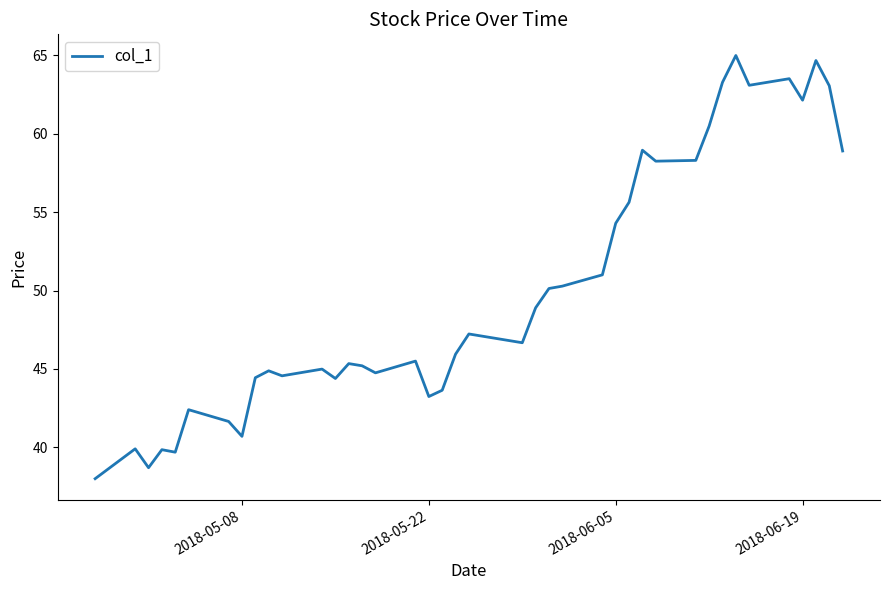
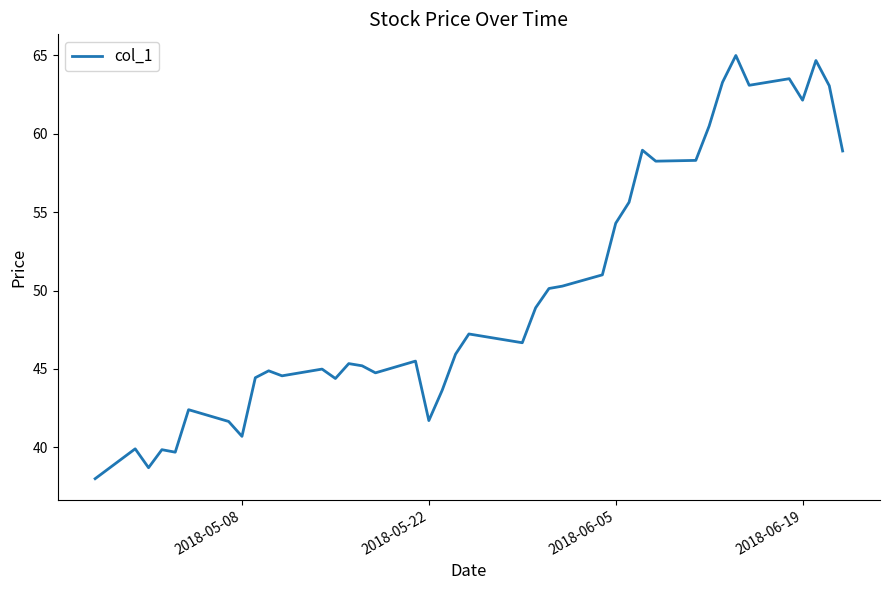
  {
    "2018-05-08": 40.7,
-   "2018-05-22": 43.2,
+   "2018-05-22": 41.7,
    "2018-06-05": 54.3,
    "2018-06-19": 62.1
  }
